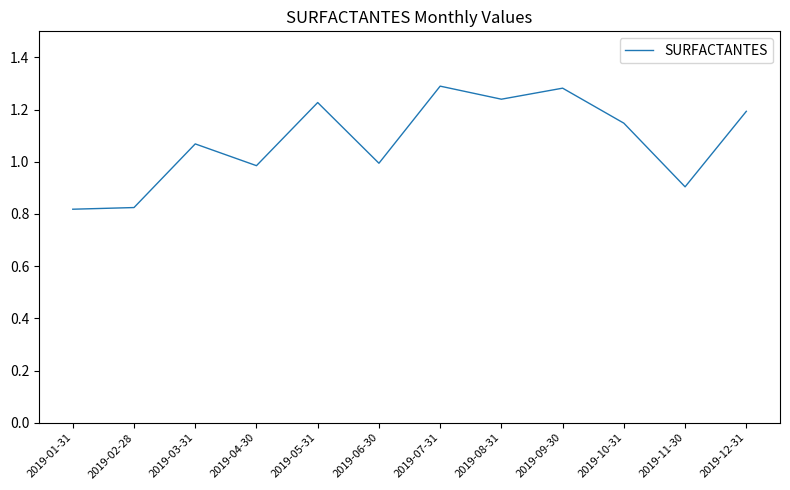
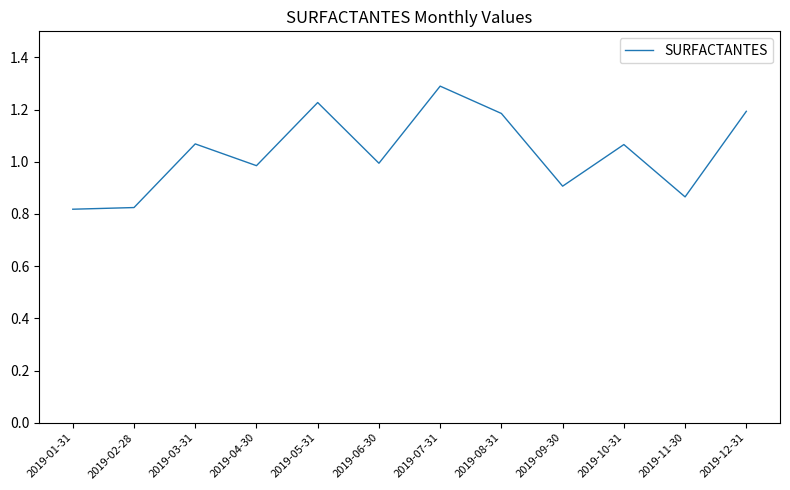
  {
    "2019-01-31": 0.82,
    "2019-02-28": 0.82,
    "2019-03-31": 1.07,
    "2019-04-30": 0.99,
    "2019-05-31": 1.23,
    "2019-06-30": 0.99,
    "2019-07-31": 1.29,
-   "2019-08-31": 1.24,
-   "2019-09-30": 1.28,
-   "2019-10-31": 1.15,
-   "2019-11-30": 0.90,
+   "2019-08-31": 1.19,
+   "2019-09-30": 0.91,
+   "2019-10-31": 1.07,
+   "2019-11-30": 0.87,
    "2019-12-31": 1.19
  }
